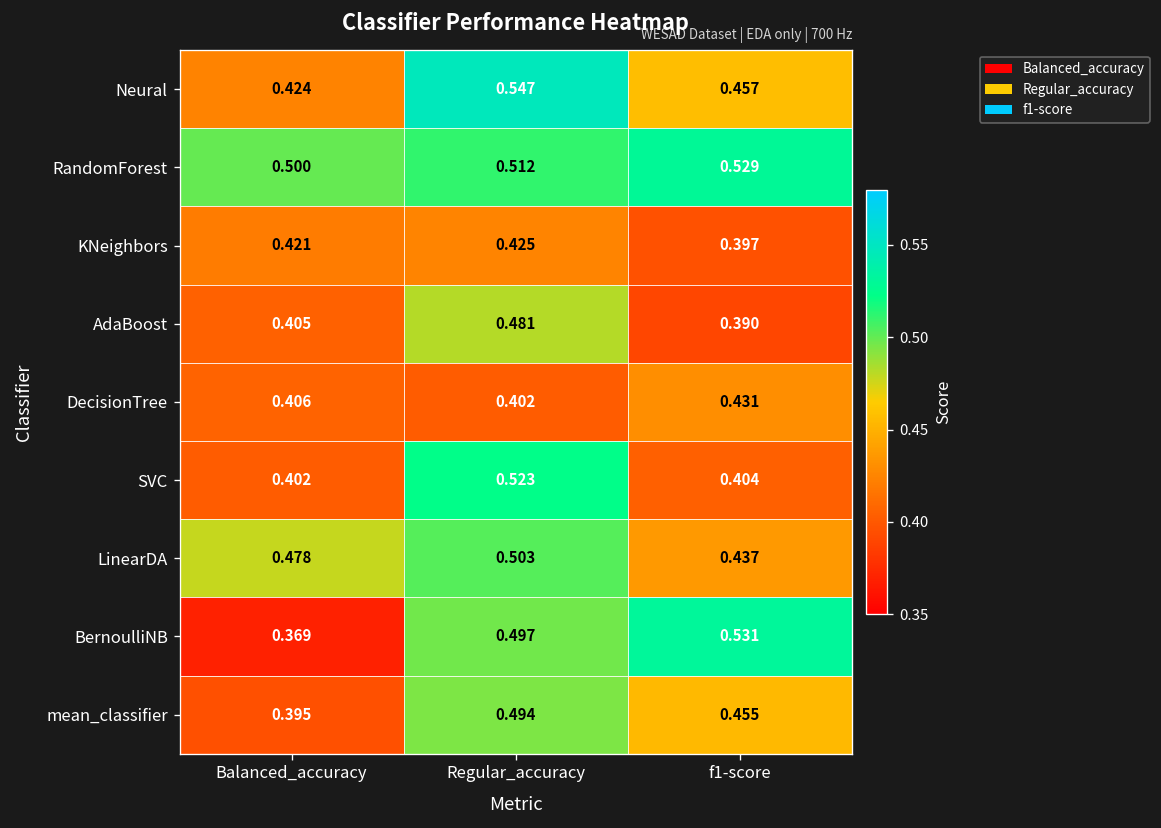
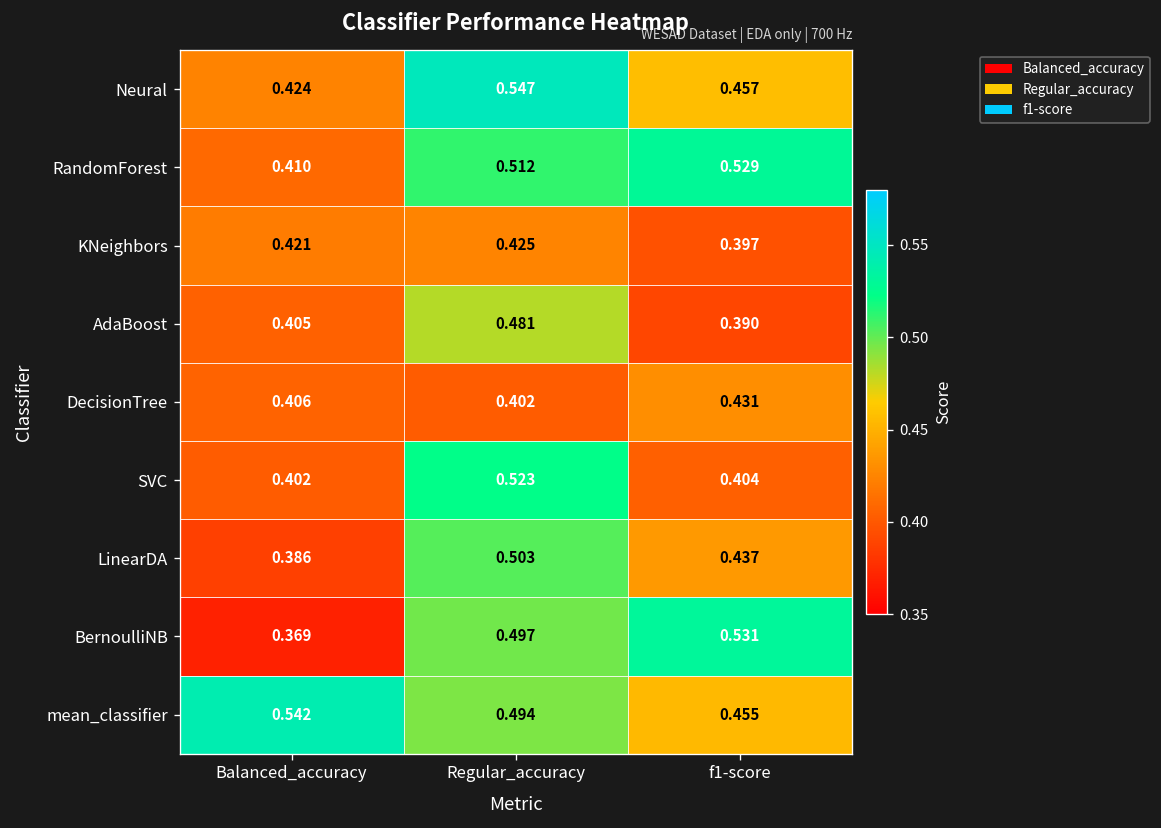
  {
    "Neural": {
      "Balanced_accuracy": 0.424,
      "Regular_accuracy": 0.547,
      "f1-score": 0.457
    },
    "RandomForest": {
-     "Balanced_accuracy": 0.500,
+     "Balanced_accuracy": 0.410,
      "Regular_accuracy": 0.512,
      "f1-score": 0.529
    },
    "KNeighbors": {
      "Balanced_accuracy": 0.421,
      "Regular_accuracy": 0.425,
      "f1-score": 0.397
    },
    "AdaBoost": {
      "Balanced_accuracy": 0.405,
      "Regular_accuracy": 0.481,
      "f1-score": 0.390
    },
    "DecisionTree": {
      "Balanced_accuracy": 0.406,
      "Regular_accuracy": 0.402,
      "f1-score": 0.431
    },
    "SVC": {
      "Balanced_accuracy": 0.402,
      "Regular_accuracy": 0.523,
      "f1-score": 0.404
    },
    "LinearDA": {
-     "Balanced_accuracy": 0.478,
+     "Balanced_accuracy": 0.386,
      "Regular_accuracy": 0.503,
      "f1-score": 0.437
    },
    "BernoulliNB": {
      "Balanced_accuracy": 0.369,
      "Regular_accuracy": 0.497,
      "f1-score": 0.531
    },
    "mean_classifier": {
-     "Balanced_accuracy": 0.395,
+     "Balanced_accuracy": 0.542,
      "Regular_accuracy": 0.494,
      "f1-score": 0.455
    }
  }
